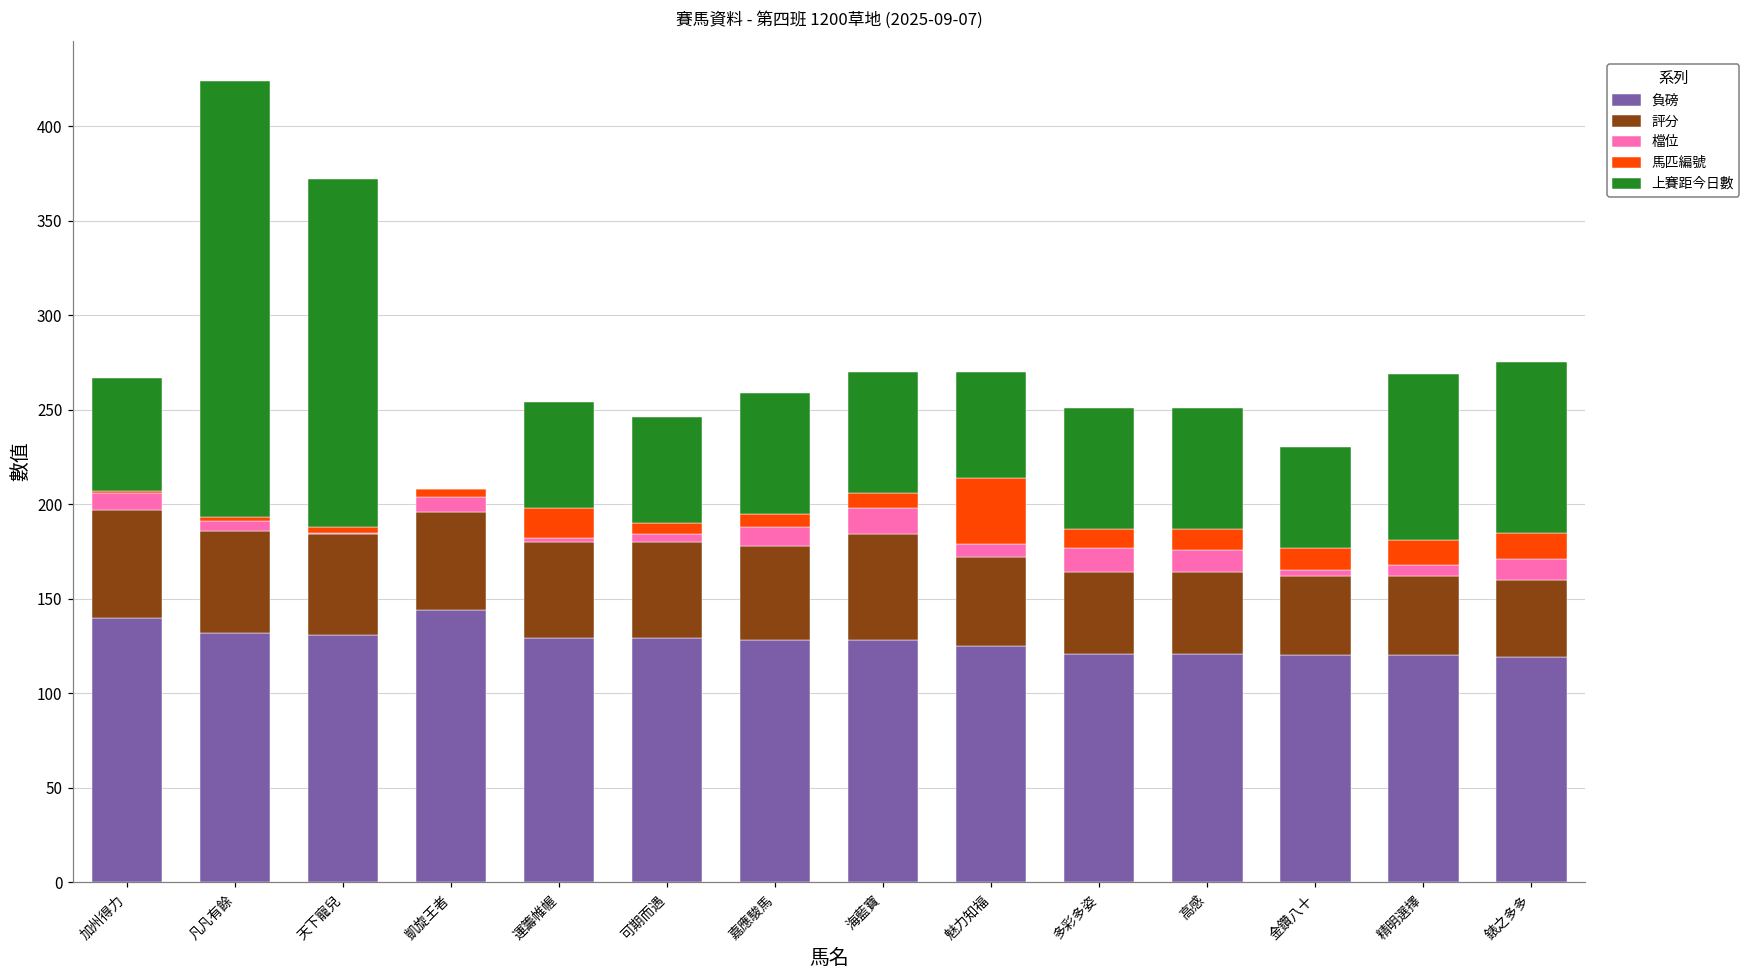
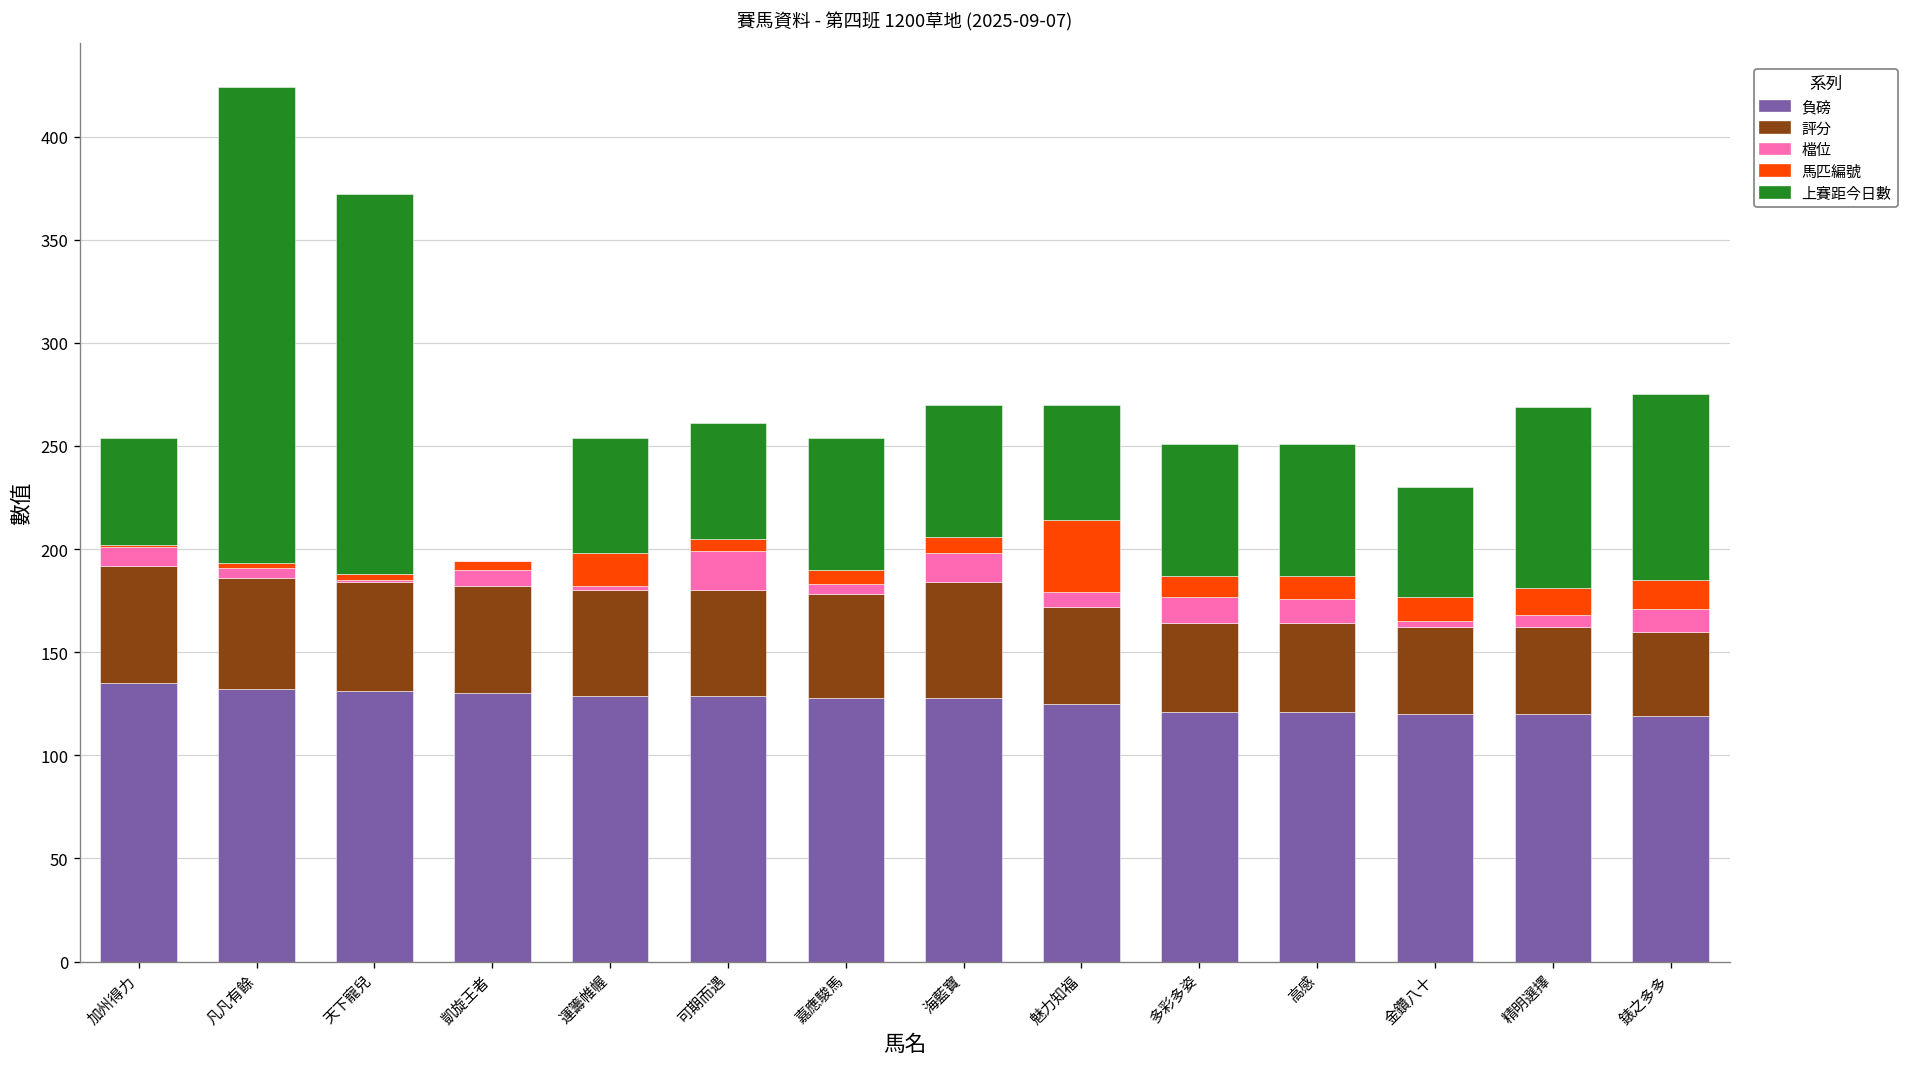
  {
    "負磅": {
-     "加州得力": 140,
+     "加州得力": 135,
      "凡凡有餘": 132,
      "天下寵兒": 131,
-     "凱旋王者": 144,
+     "凱旋王者": 130,
      "運籌帷幄": 129,
      "可期而遇": 129,
      "嘉應駿馬": 128,
      "海藍寶": 128,
      "魅力知福": 125,
      "多彩多姿": 121,
      "高感": 121,
      "金鑽八十": 120,
      "精明選擇": 120,
      "錶之多多": 119
    },
    "評分": {
      "加州得力": 57,
      "凡凡有餘": 54,
      "天下寵兒": 53,
      "凱旋王者": 52,
      "運籌帷幄": 51,
      "可期而遇": 51,
      "嘉應駿馬": 50,
      "海藍寶": 56,
      "魅力知福": 47,
      "多彩多姿": 43,
      "高感": 43,
      "金鑽八十": 42,
      "精明選擇": 42,
      "錶之多多": 41
    },
    "檔位": {
      "加州得力": 9,
      "凡凡有餘": 5,
      "凱旋王者": 8,
      "運籌帷幄": 2,
-     "可期而遇": 4,
-     "嘉應駿馬": 10,
+     "可期而遇": 19,
+     "嘉應駿馬": 5,
      "海藍寶": 14,
      "魅力知福": 7,
      "多彩多姿": 13,
      "高感": 12,
      "金鑽八十": 3,
      "精明選擇": 6,
      "錶之多多": 11
    },
    "馬匹編號": {
      "凡凡有餘": 2,
      "天下寵兒": 3,
      "凱旋王者": 4,
      "運籌帷幄": 16,
      "可期而遇": 6,
      "嘉應駿馬": 7,
      "海藍寶": 8,
      "魅力知福": 35,
      "多彩多姿": 10,
      "高感": 11,
      "金鑽八十": 12,
      "精明選擇": 13,
      "錶之多多": 14
    },
    "上賽距今日數": {
-     "加州得力": 60,
+     "加州得力": 52,
      "凡凡有餘": 231,
      "天下寵兒": 184,
      "凱旋王者": 0,
      "運籌帷幄": 56,
      "可期而遇": 56,
      "嘉應駿馬": 64,
      "海藍寶": 64,
      "魅力知福": 56,
      "多彩多姿": 64,
      "高感": 64,
      "金鑽八十": 53,
      "精明選擇": 88,
      "錶之多多": 90
    }
  }
